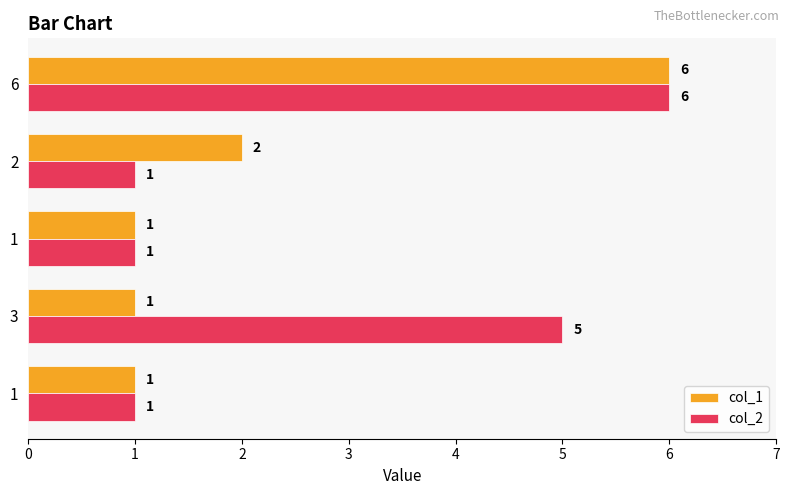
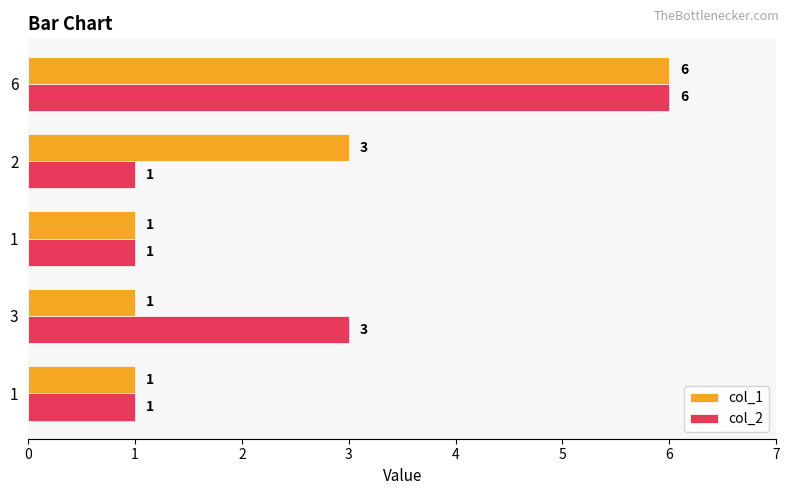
  {
    "col_1": {
      "6": 6,
-     "2": 2,
+     "2": 3,
      "3": 1
    },
    "col_2": {
      "6": 6,
      "2": 1,
-     "3": 5
+     "3": 3
    }
  }
